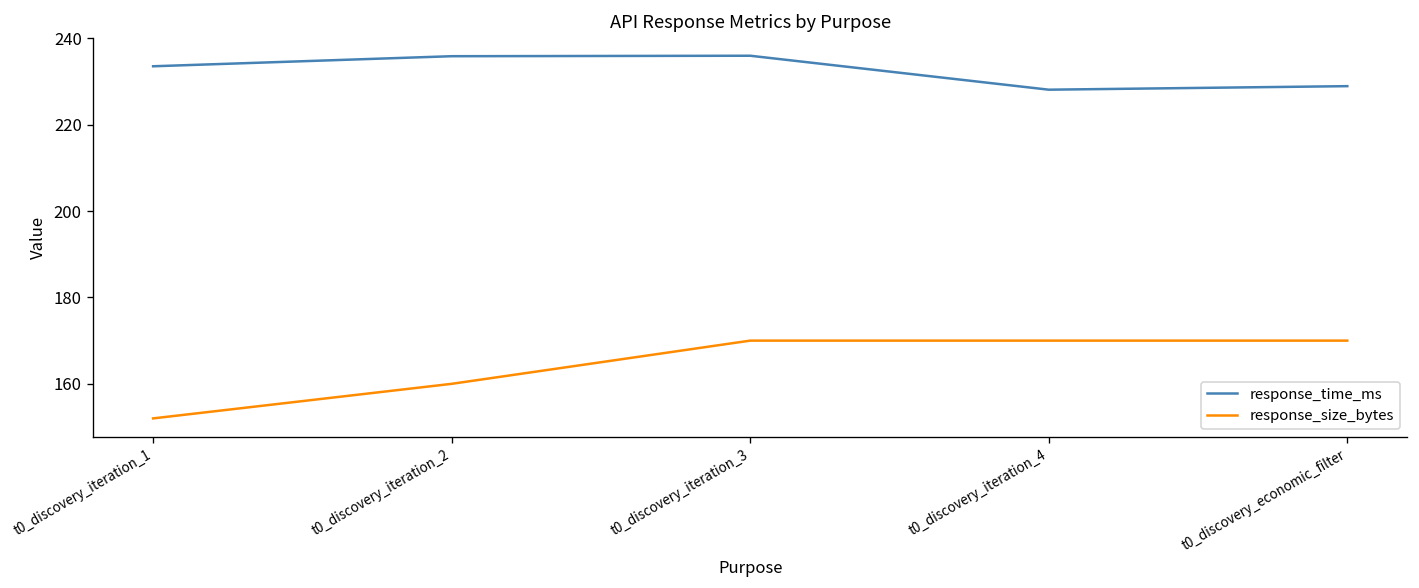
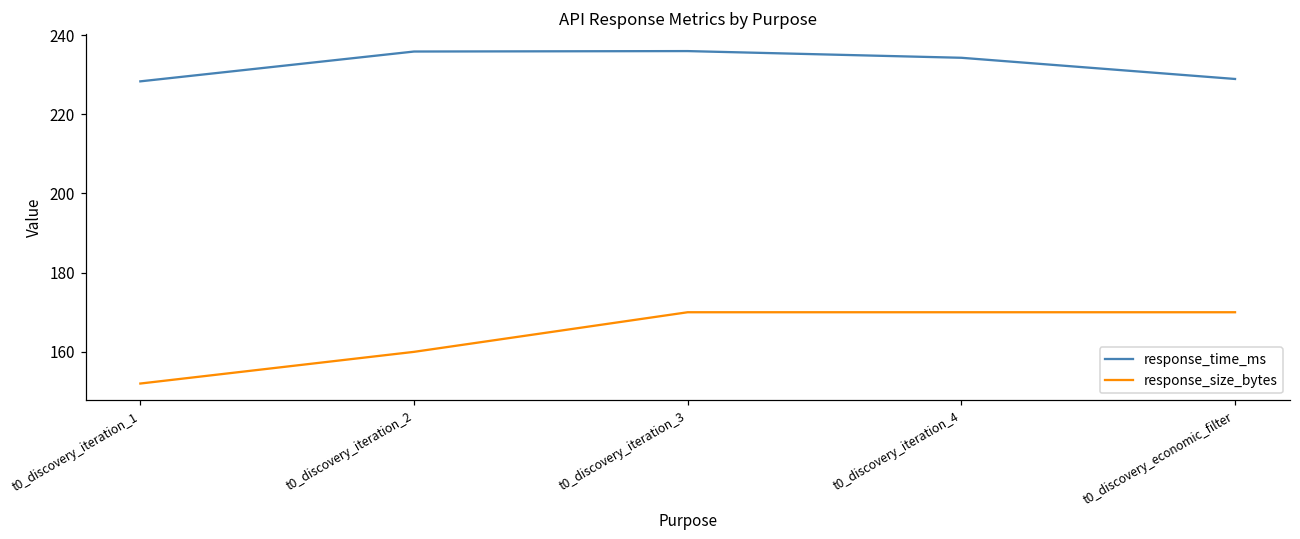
  {
    "response_time_ms": {
-     "t0_discovery_iteration_1": 234,
+     "t0_discovery_iteration_1": 228,
      "t0_discovery_iteration_2": 236,
      "t0_discovery_iteration_3": 236,
-     "t0_discovery_iteration_4": 228,
+     "t0_discovery_iteration_4": 234,
      "t0_discovery_economic_filter": 229
    },
    "response_size_bytes": {
      "t0_discovery_iteration_1": 152,
      "t0_discovery_iteration_2": 160,
      "t0_discovery_iteration_3": 170,
      "t0_discovery_iteration_4": 170,
      "t0_discovery_economic_filter": 170
    }
  }
